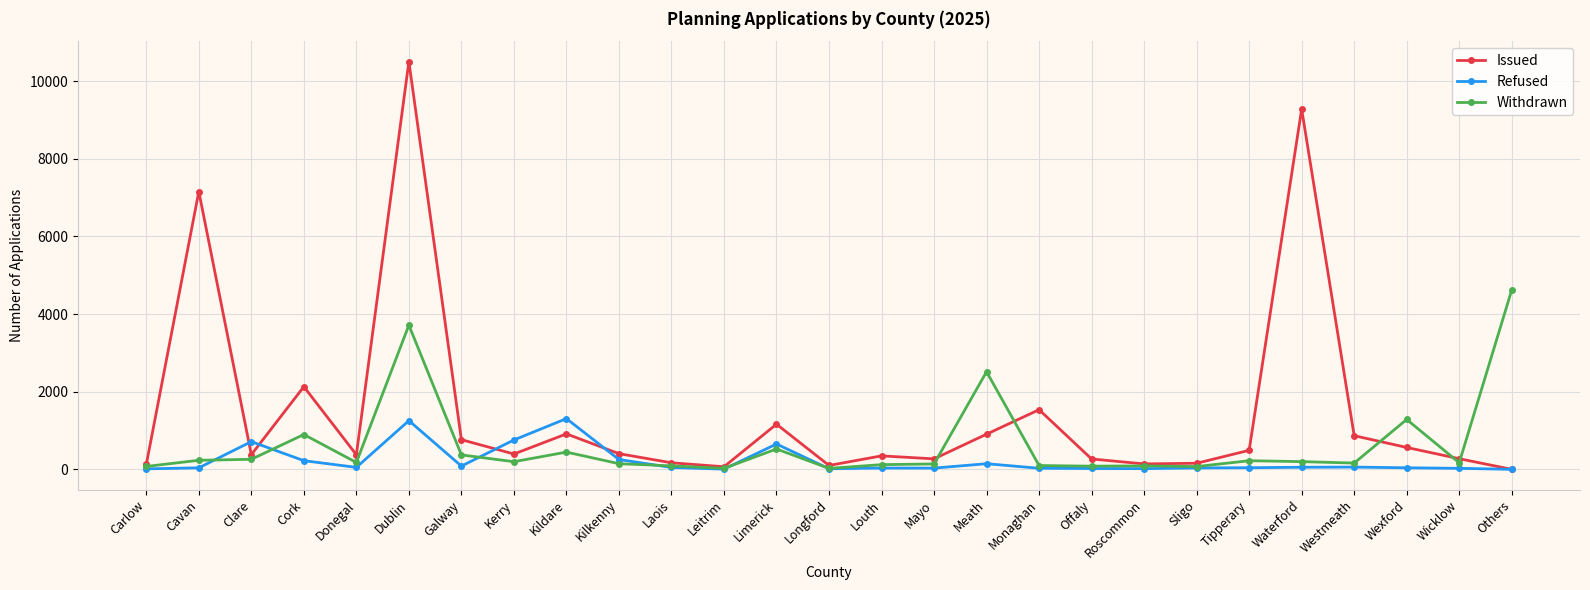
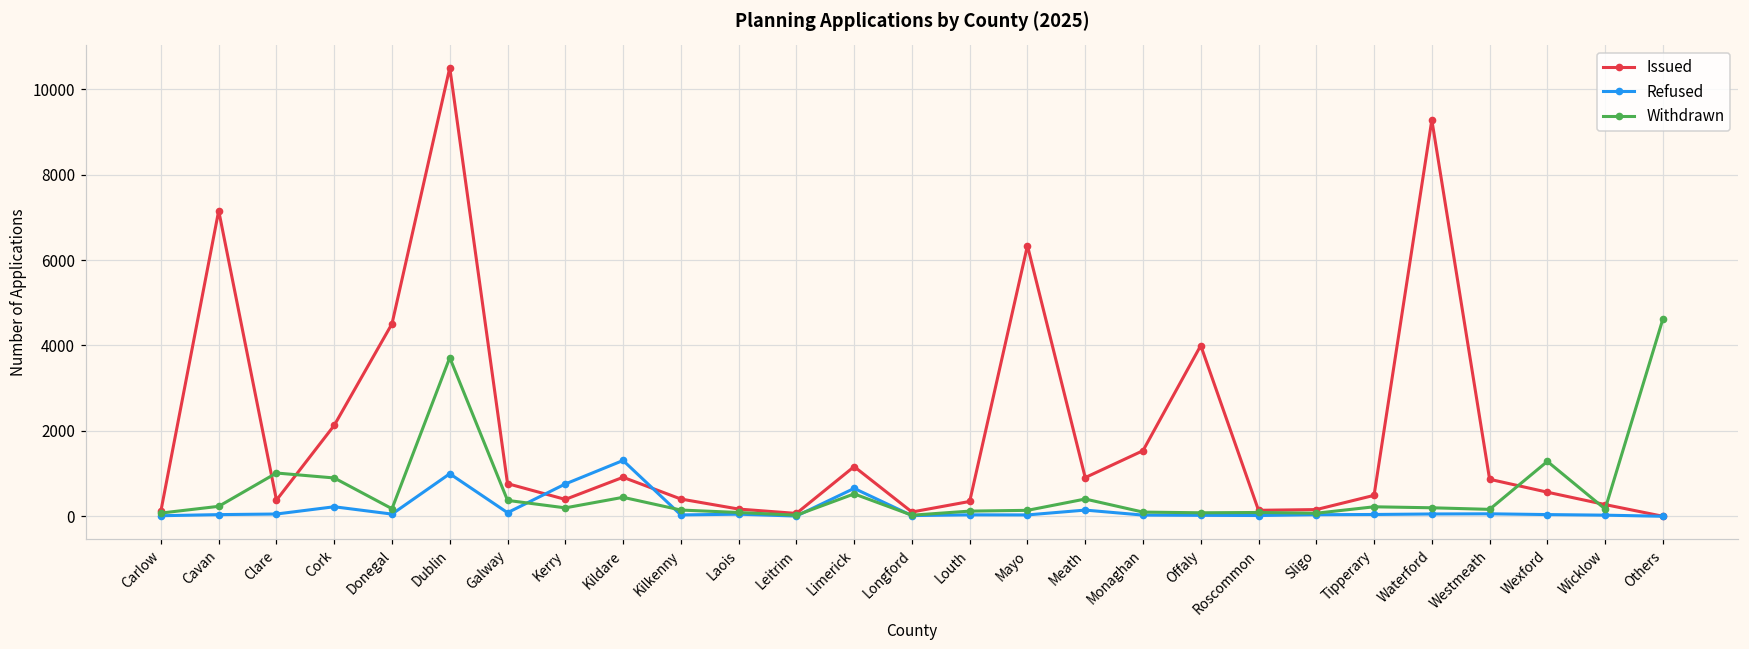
  {
    "Issued": {
      "Cavan": 7200,
      "Clare": 400,
      "Cork": 2100,
-     "Donegal": 400,
+     "Donegal": 4500,
      "Dublin": 10500,
      "Galway": 800,
      "Kerry": 400,
      "Kildare": 900,
      "Kilkenny": 400,
      "Laois": 200,
      "Limerick": 1200,
      "Longford": 100,
      "Louth": 300,
-     "Mayo": 300,
+     "Mayo": 6300,
      "Meath": 900,
      "Monaghan": 1500,
-     "Offaly": 300,
+     "Offaly": 4000,
      "Sligo": 200,
      "Tipperary": 500,
      "Waterford": 9300,
      "Westmeath": 900,
      "Wexford": 600,
      "Wicklow": 300
    },
    "Refused": {
      "Cavan": 0,
-     "Clare": 700,
+     "Clare": 100,
      "Cork": 200,
      "Donegal": 100,
-     "Dublin": 1300,
+     "Dublin": 1000,
      "Galway": 100,
      "Kerry": 800,
      "Kildare": 1300,
-     "Kilkenny": 300,
+     "Kilkenny": 0,
      "Limerick": 700,
      "Louth": 0,
      "Mayo": 0,
      "Meath": 100,
      "Monaghan": 0,
      "Roscommon": 0,
      "Tipperary": 0,
      "Waterford": 100,
      "Westmeath": 100,
      "Wexford": 0,
      "Wicklow": 0
    },
    "Withdrawn": {
      "Cavan": 200,
-     "Clare": 300,
+     "Clare": 1000,
      "Cork": 900,
      "Donegal": 200,
      "Dublin": 3700,
      "Galway": 400,
      "Kerry": 200,
      "Kildare": 400,
      "Kilkenny": 100,
      "Limerick": 500,
      "Louth": 100,
      "Mayo": 100,
-     "Meath": 2500,
+     "Meath": 400,
      "Monaghan": 100,
      "Tipperary": 200,
      "Waterford": 200,
      "Westmeath": 200,
      "Wexford": 1300,
      "Wicklow": 200,
      "Others": 4600
    }
  }
